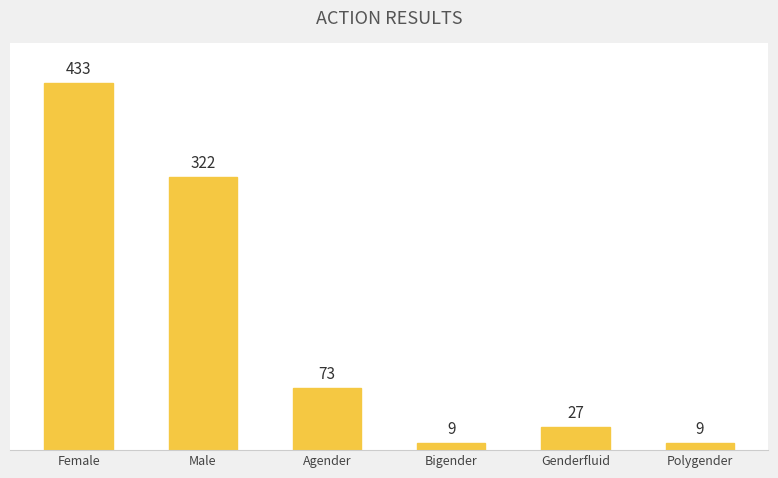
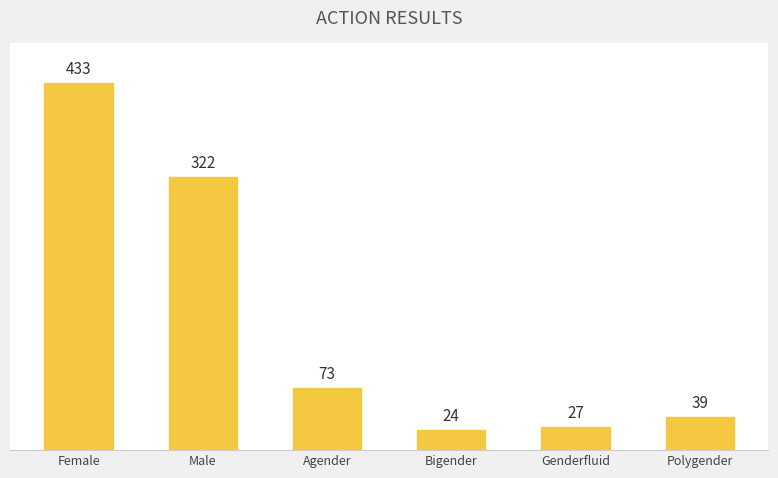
  {
    "Female": 433,
    "Male": 322,
    "Agender": 73,
-   "Bigender": 9,
+   "Bigender": 24,
    "Genderfluid": 27,
-   "Polygender": 9
+   "Polygender": 39
  }
